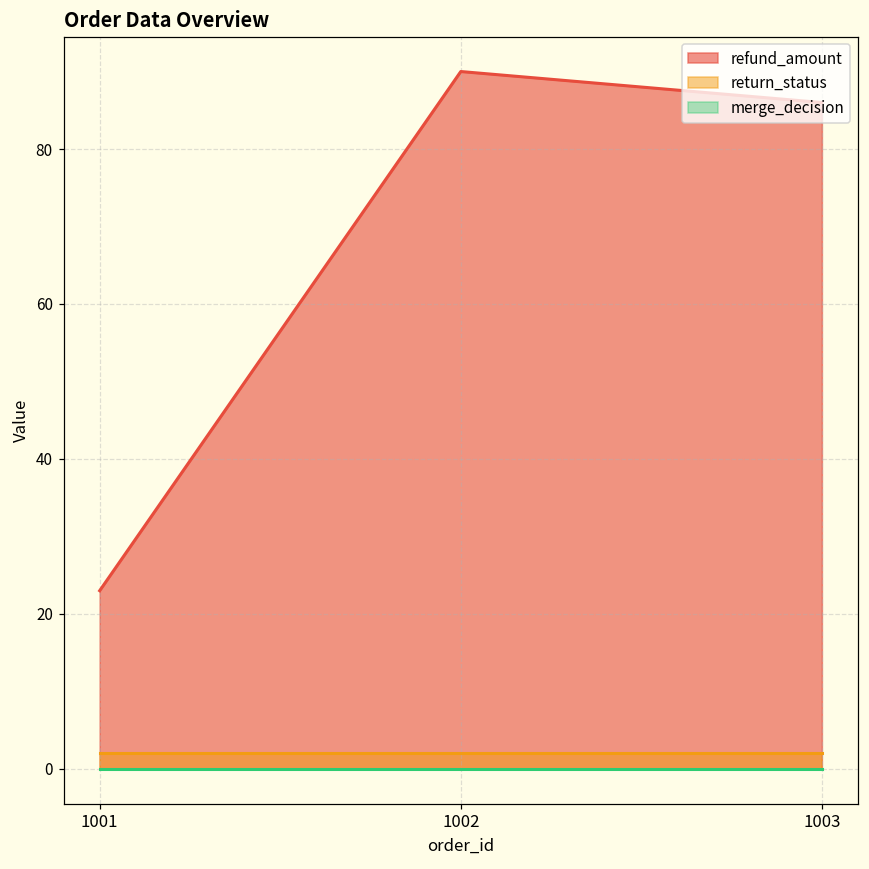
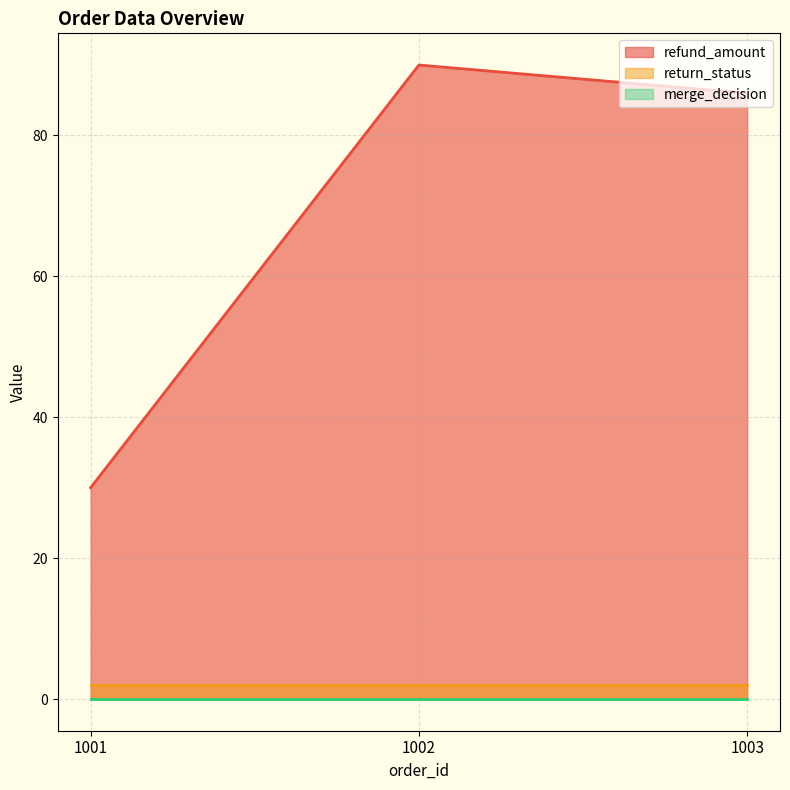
  {
    "refund_amount": {
-     "1001": 23,
+     "1001": 30,
      "1002": 90
    },
    "return_status": {
      "1001": 2,
      "1002": 2,
      "1003": 2
    },
    "merge_decision": {
      "1001": 0,
      "1002": 0,
      "1003": 0
    }
  }
